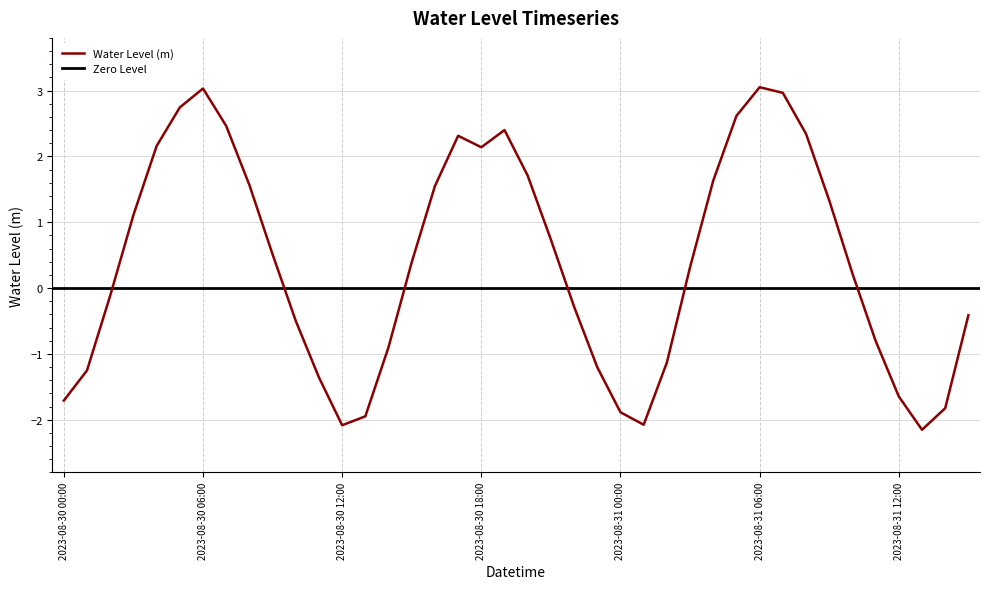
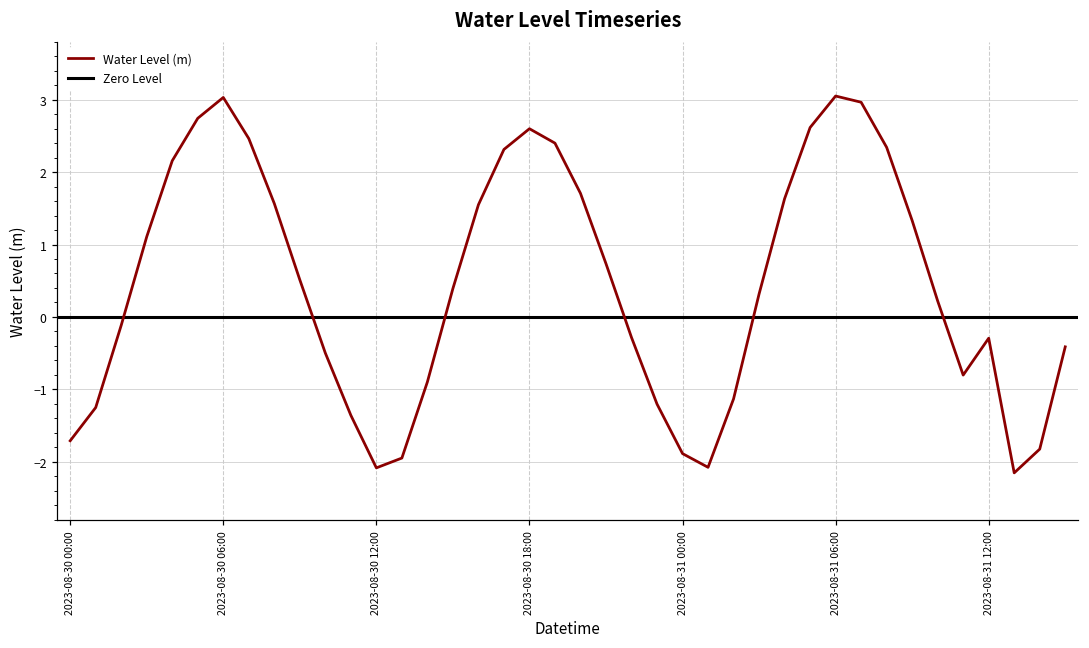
  {
    "2023-08-30 00:00": -1.7,
    "2023-08-30 06:00": 3.0,
    "2023-08-30 12:00": -2.1,
-   "2023-08-30 18:00": 2.1,
+   "2023-08-30 18:00": 2.6,
    "2023-08-31 00:00": -1.9,
    "2023-08-31 06:00": 3.1,
-   "2023-08-31 12:00": -1.6
+   "2023-08-31 12:00": -0.3
  }
